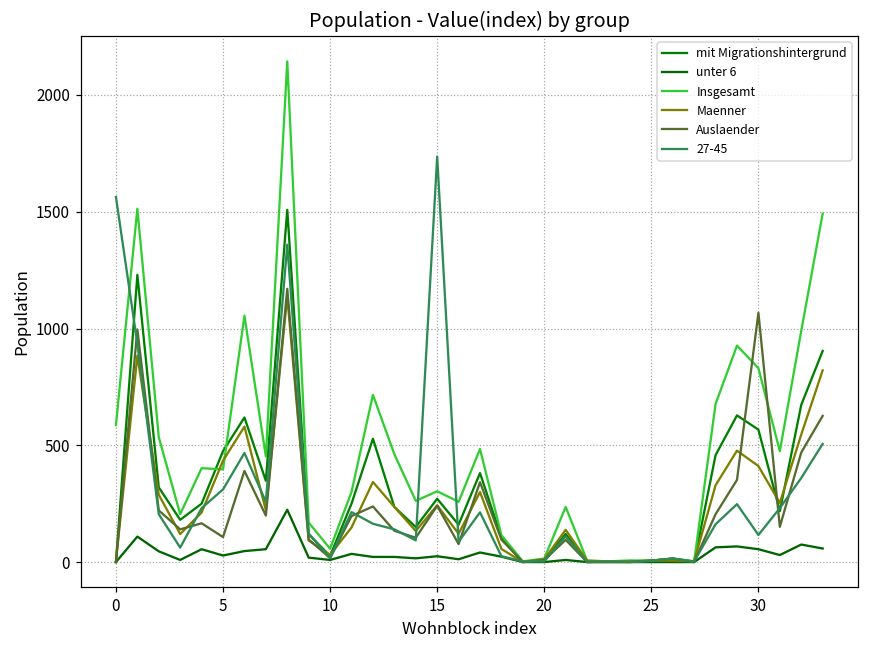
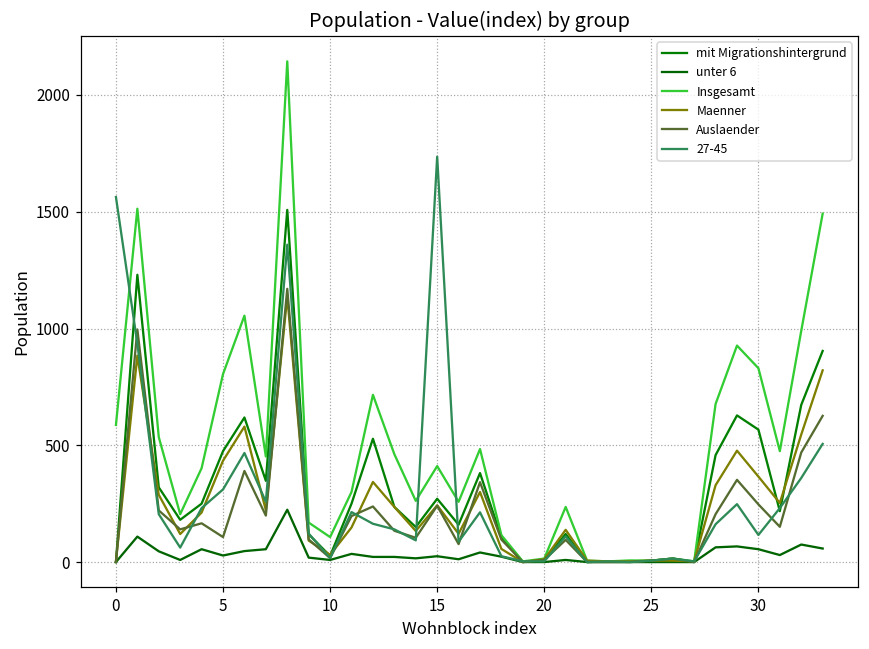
  {
    "Insgesamt": {
      "0": 590,
-     "5": 400,
-     "10": 60,
-     "15": 300,
+     "5": 810,
+     "10": 110,
+     "15": 410,
      "30": 830
    },
    "Maenner": {
      "5": 430,
-     "30": 410
+     "30": 370
    },
    "Auslaender": {
      "5": 110,
-     "30": 1070
+     "30": 250
    },
    "27-45": {
      "0": 1560,
      "5": 310,
      "15": 1740,
      "30": 120
    }
  }
